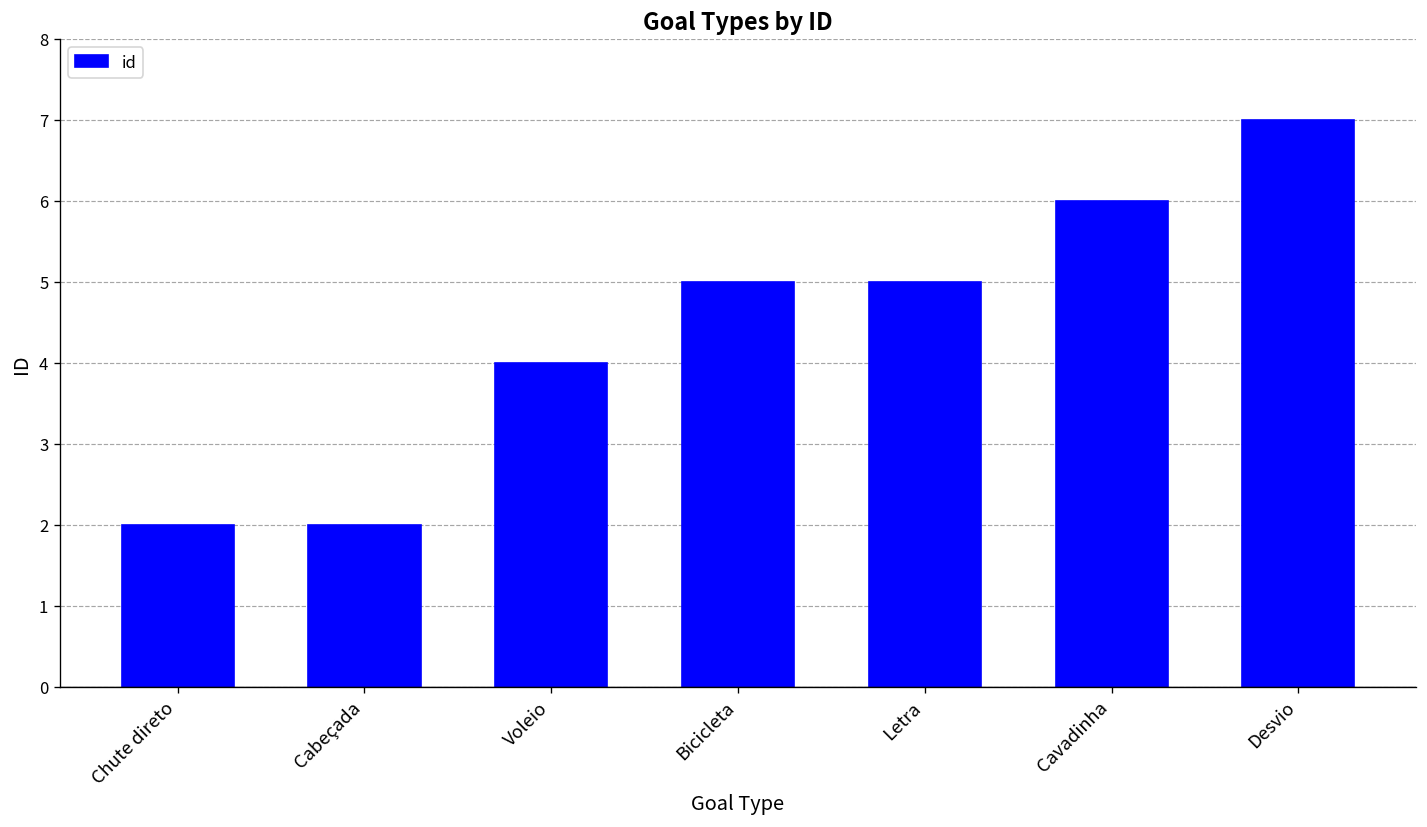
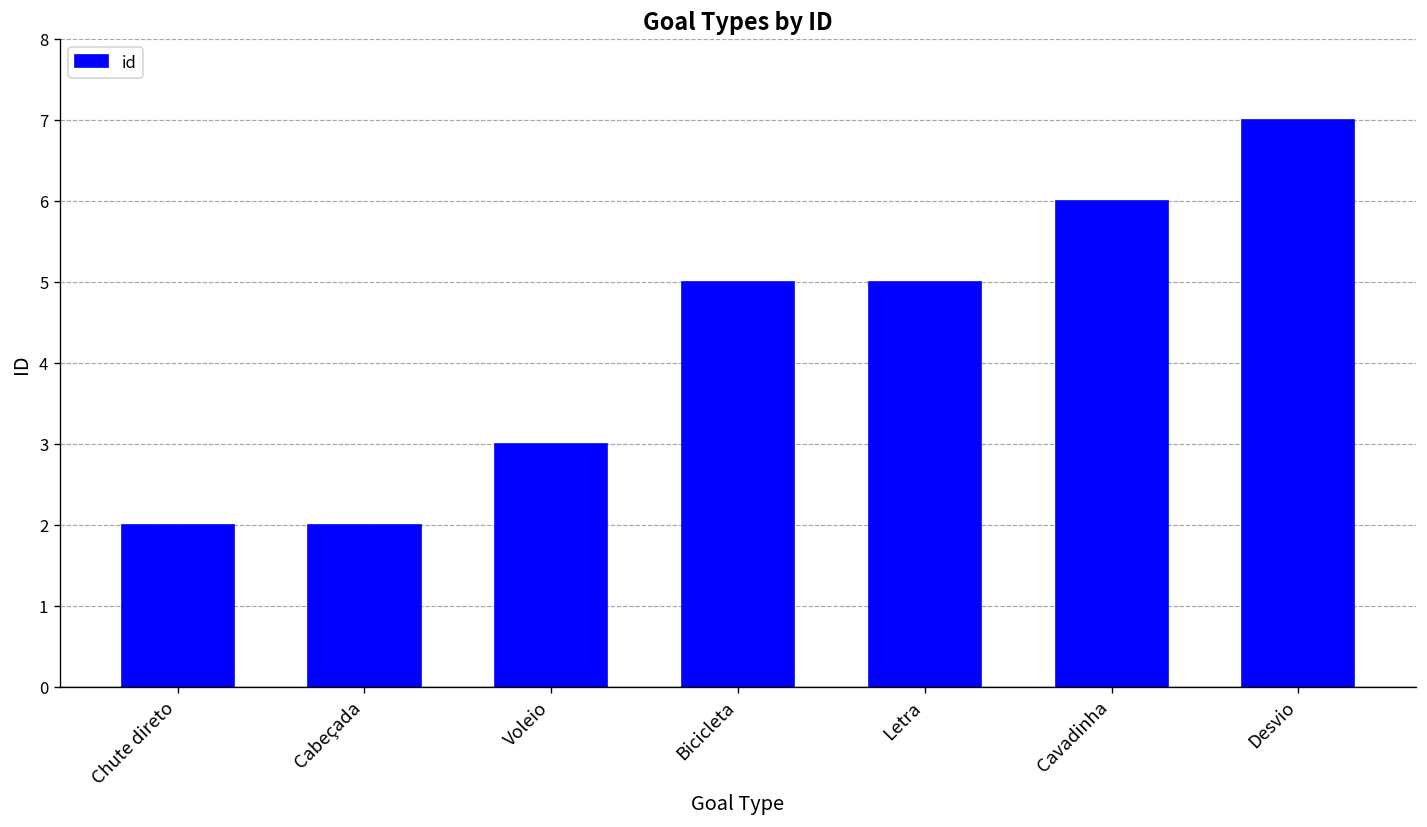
  {
    "Chute direto": 2,
    "Cabeçada": 2,
-   "Voleio": 4,
+   "Voleio": 3,
    "Bicicleta": 5,
    "Letra": 5,
    "Cavadinha": 6,
    "Desvio": 7
  }
